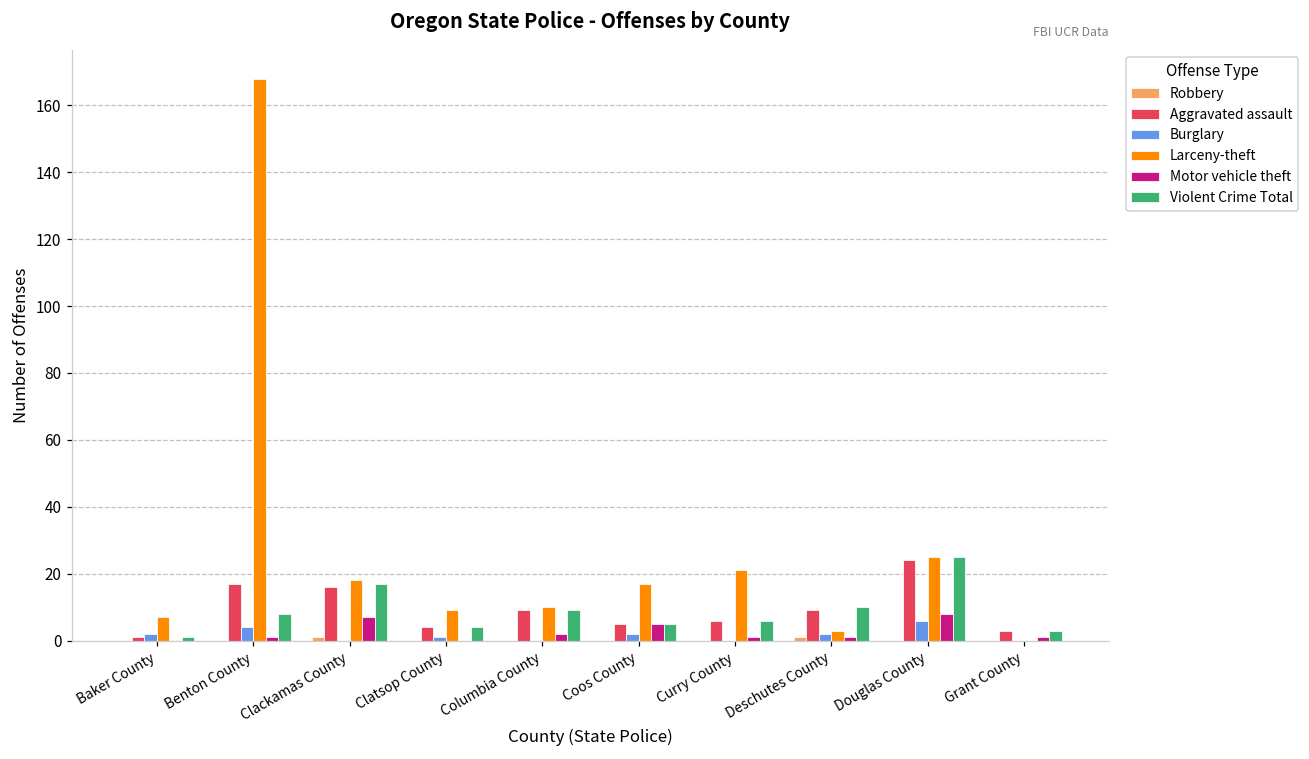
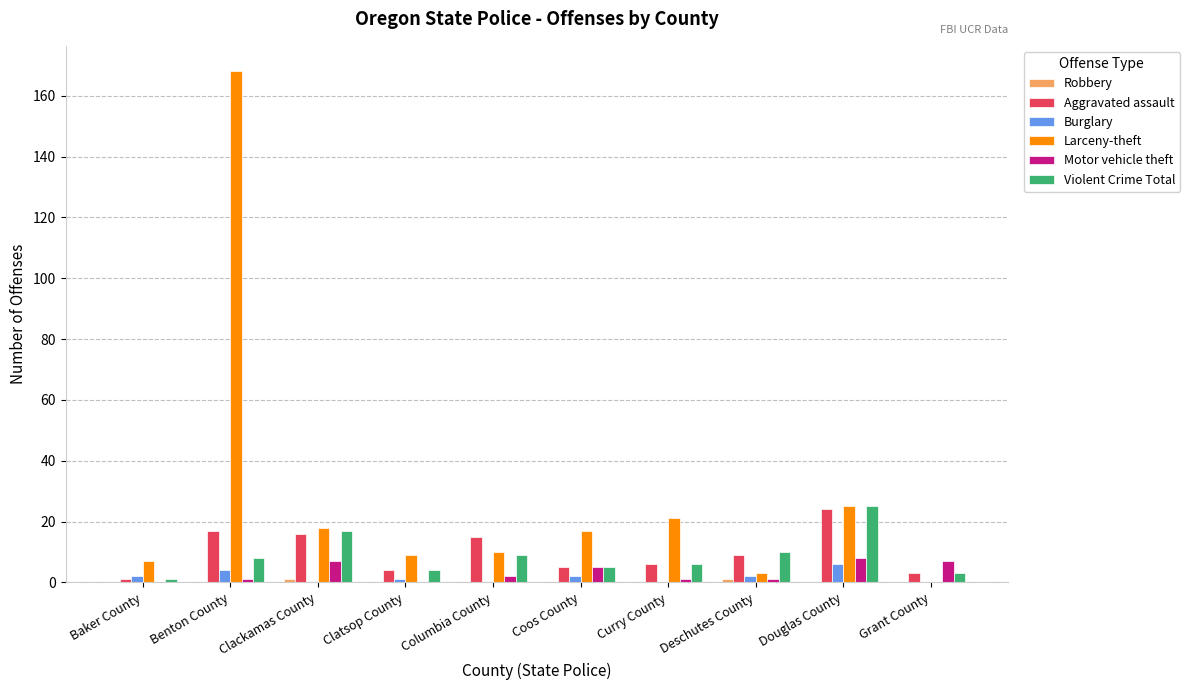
  {
    "Robbery": {
      "Baker County": 0,
      "Benton County": 0,
      "Clackamas County": 1,
      "Clatsop County": 0,
      "Columbia County": 0,
      "Coos County": 0,
      "Curry County": 0,
      "Deschutes County": 1,
      "Douglas County": 0,
      "Grant County": 0
    },
    "Aggravated assault": {
      "Baker County": 1,
      "Benton County": 17,
      "Clackamas County": 16,
      "Clatsop County": 4,
-     "Columbia County": 9,
+     "Columbia County": 15,
      "Coos County": 5,
      "Curry County": 6,
      "Deschutes County": 9,
      "Douglas County": 24,
      "Grant County": 3
    },
    "Burglary": {
      "Baker County": 2,
      "Benton County": 4,
      "Clackamas County": 0,
      "Clatsop County": 1,
      "Columbia County": 0,
      "Coos County": 2,
      "Curry County": 0,
      "Deschutes County": 2,
      "Douglas County": 6,
      "Grant County": 0
    },
    "Larceny-theft": {
      "Baker County": 7,
      "Benton County": 168,
      "Clackamas County": 18,
      "Clatsop County": 9,
      "Columbia County": 10,
      "Coos County": 17,
      "Curry County": 21,
      "Deschutes County": 3,
      "Douglas County": 25,
      "Grant County": 0
    },
    "Motor vehicle theft": {
      "Baker County": 0,
      "Benton County": 1,
      "Clackamas County": 7,
      "Clatsop County": 0,
      "Columbia County": 2,
      "Coos County": 5,
      "Curry County": 1,
      "Deschutes County": 1,
      "Douglas County": 8,
-     "Grant County": 1
+     "Grant County": 7
    },
    "Violent Crime Total": {
      "Baker County": 1,
      "Benton County": 8,
      "Clackamas County": 17,
      "Clatsop County": 4,
      "Columbia County": 9,
      "Coos County": 5,
      "Curry County": 6,
      "Deschutes County": 10,
      "Douglas County": 25,
      "Grant County": 3
    }
  }
